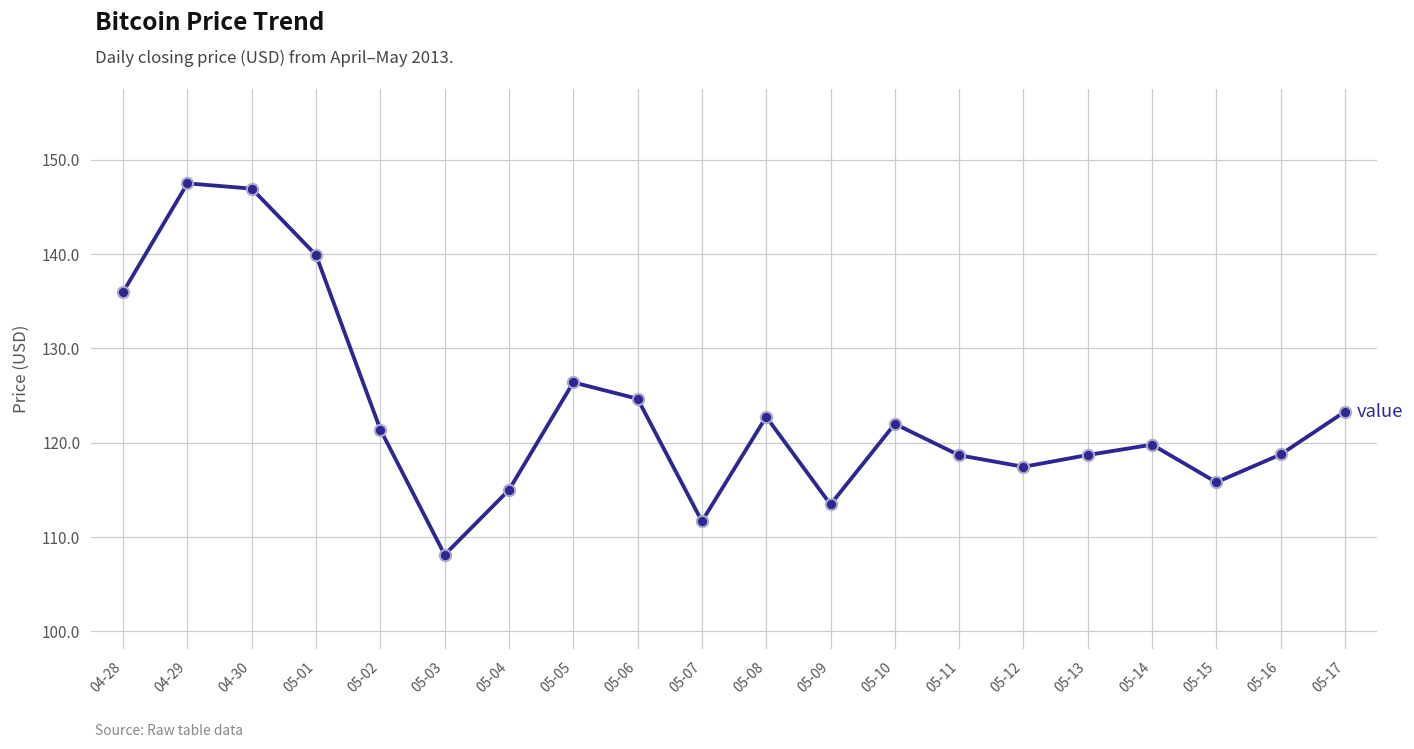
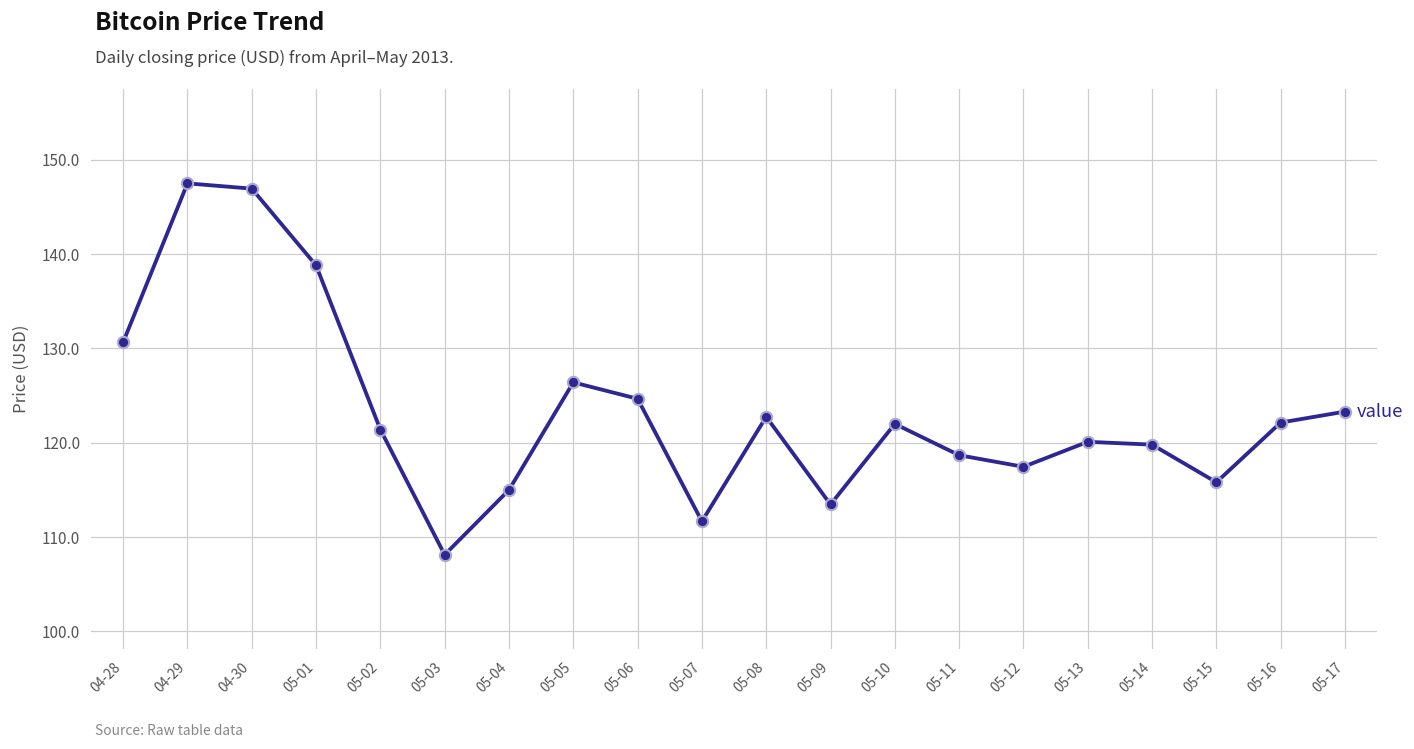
  {
-   "04-28": 136,
+   "04-28": 131,
    "04-29": 147,
    "04-30": 147,
-   "05-01": 140,
+   "05-01": 139,
    "05-02": 121,
    "05-03": 108,
    "05-04": 115,
    "05-05": 126,
    "05-06": 125,
    "05-07": 112,
    "05-08": 123,
    "05-09": 113,
    "05-10": 122,
    "05-11": 119,
    "05-12": 117,
-   "05-13": 119,
+   "05-13": 120,
    "05-14": 120,
    "05-15": 116,
-   "05-16": 119,
+   "05-16": 122,
    "05-17": 123
  }
